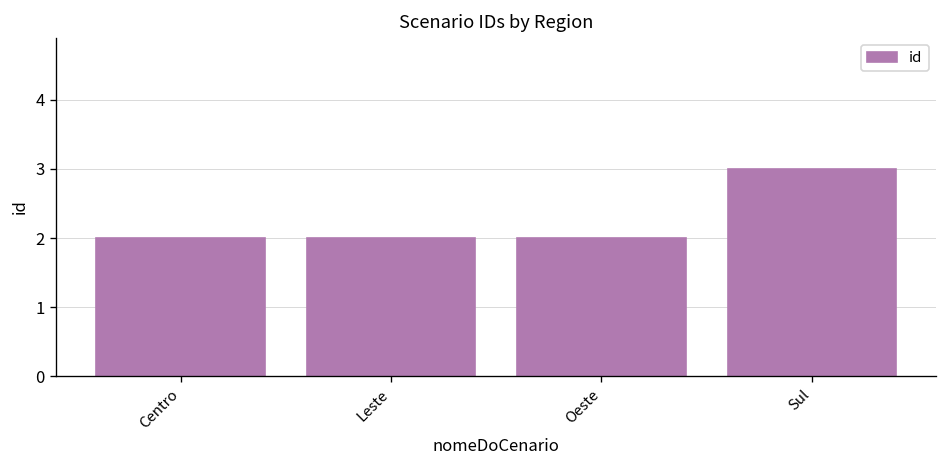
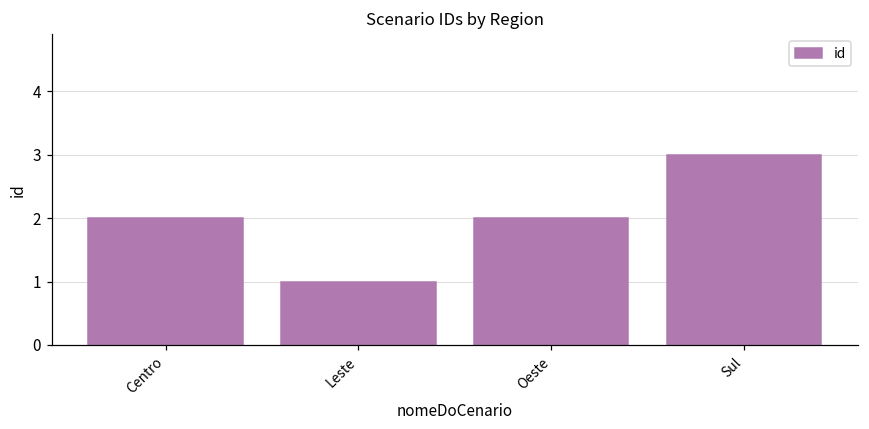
  {
    "Centro": 2,
-   "Leste": 2,
+   "Leste": 1,
    "Oeste": 2,
    "Sul": 3
  }
